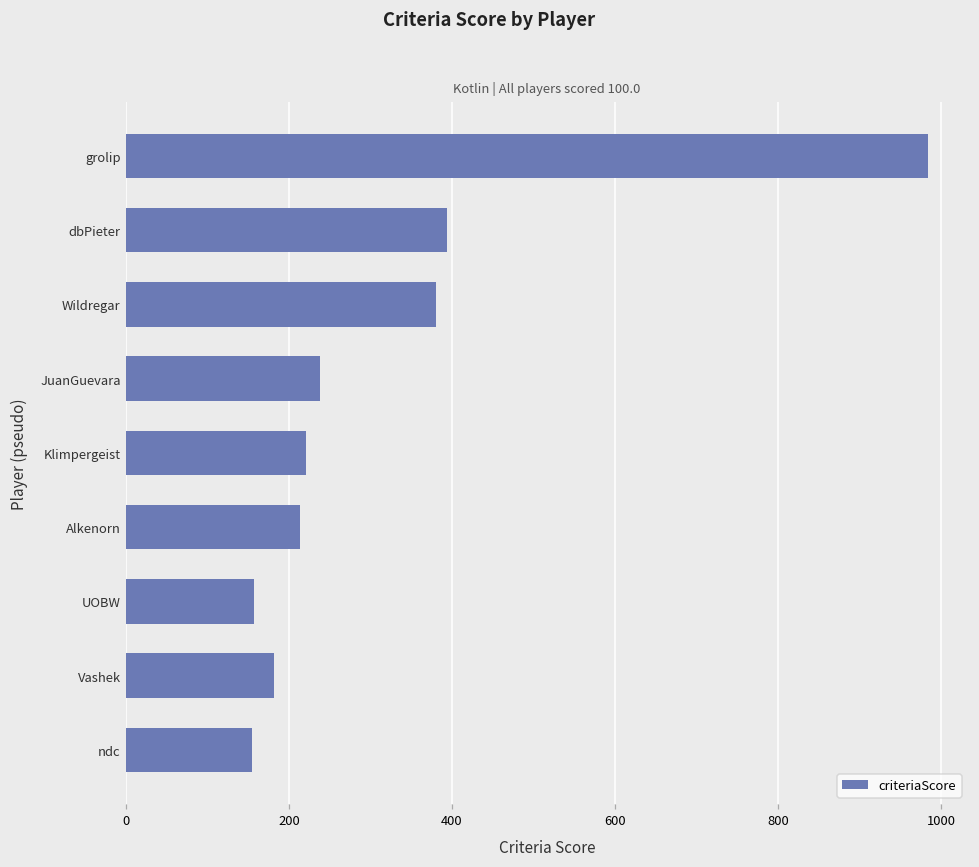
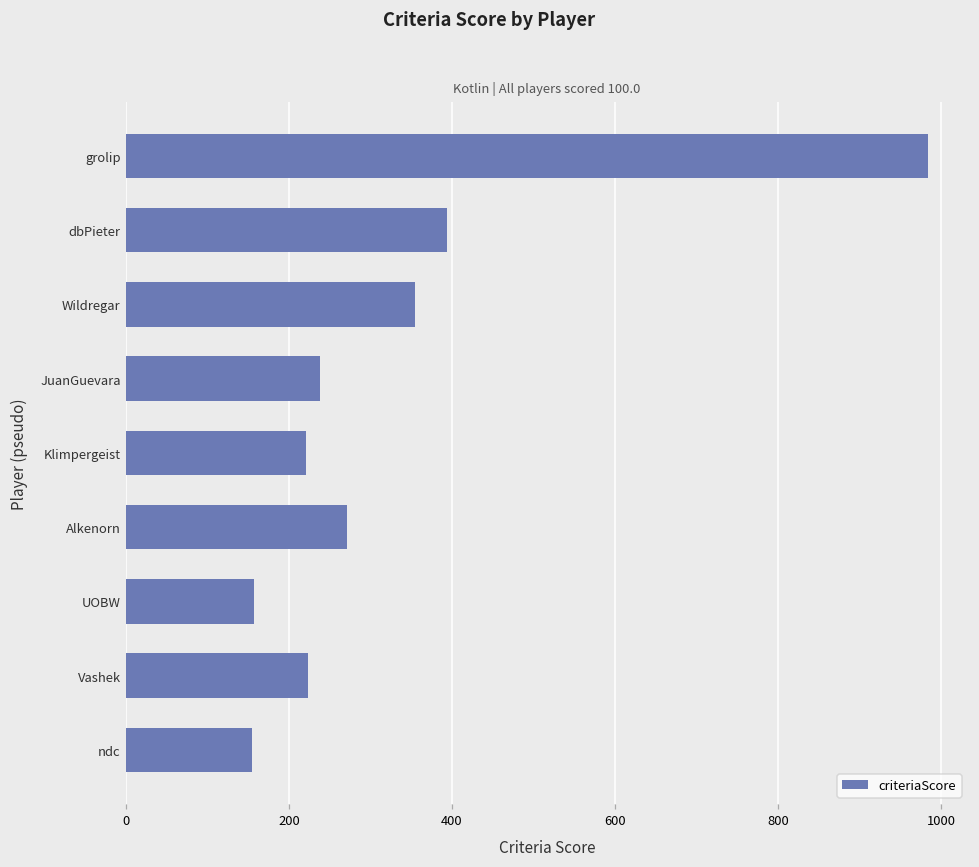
  {
    "grolip": 980,
    "dbPieter": 390,
-   "Wildregar": 380,
+   "Wildregar": 350,
    "JuanGuevara": 240,
    "Klimpergeist": 220,
-   "Alkenorn": 210,
+   "Alkenorn": 270,
    "UOBW": 160,
-   "Vashek": 180,
+   "Vashek": 220,
    "ndc": 150
  }
